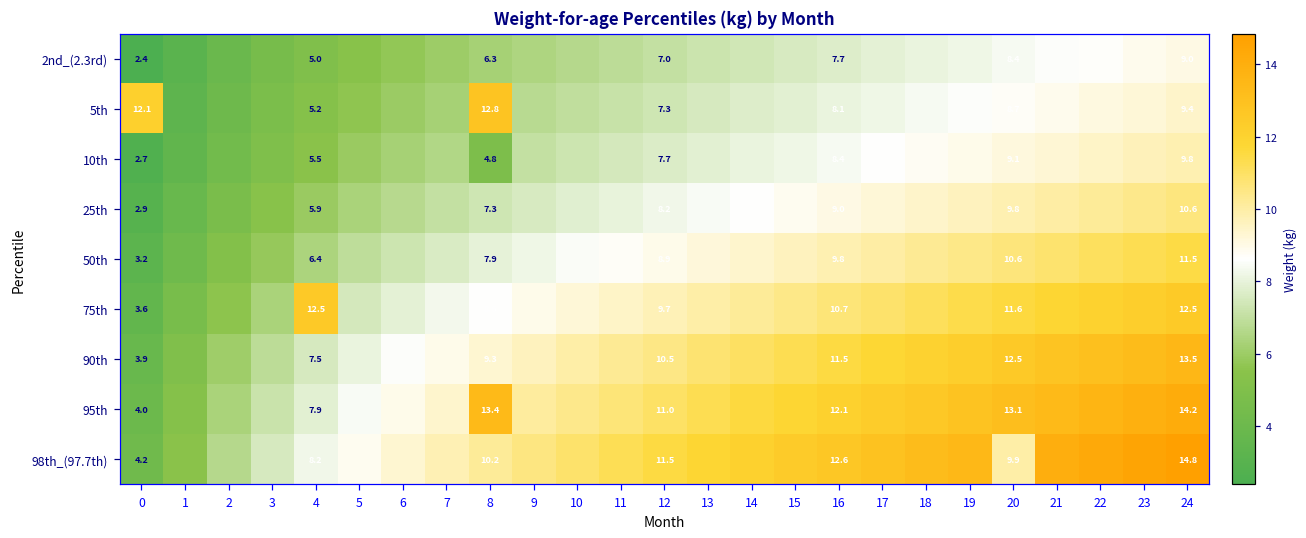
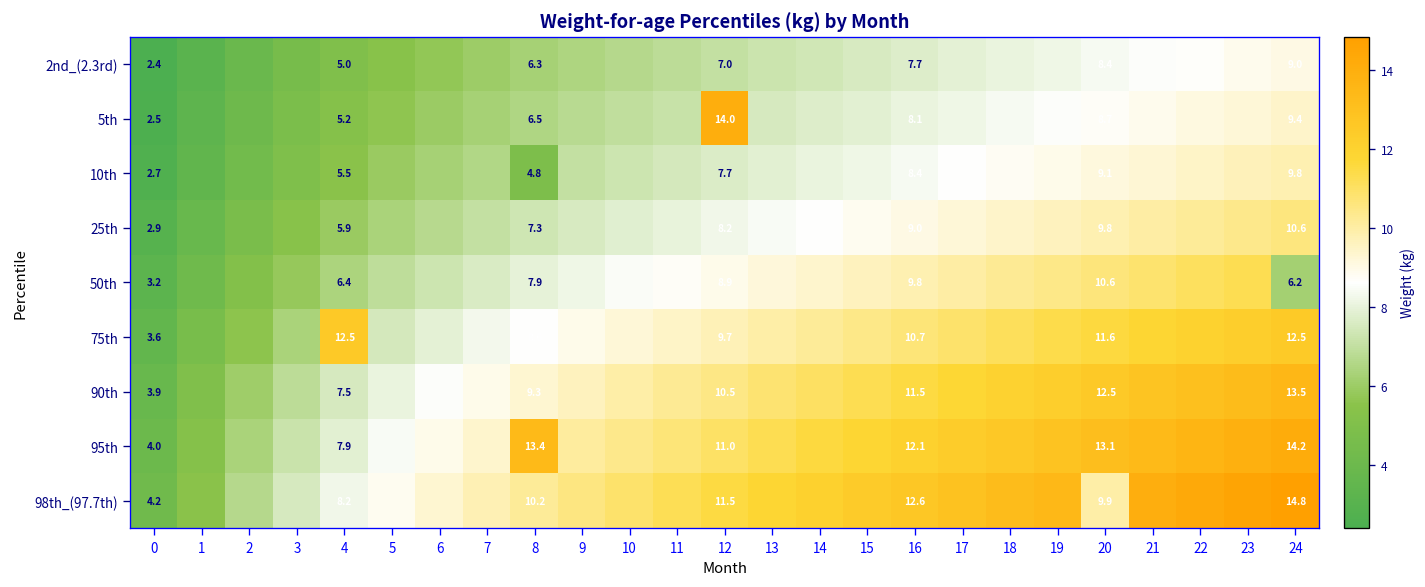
  {
    "2nd_(2.3rd)": {
      "0": 2.4,
      "4": 5.0,
      "8": 6.3,
      "12": 7.0,
      "16": 7.7
    },
    "5th": {
-     "0": 12.1,
+     "0": 2.5,
      "4": 5.2,
-     "8": 12.8,
-     "12": 7.3,
+     "8": 6.5,
+     "12": 14.0,
      "24": 9.4
    },
    "10th": {
      "0": 2.7,
      "4": 5.5,
      "8": 4.8,
      "12": 7.7,
      "24": 9.8
    },
    "25th": {
      "0": 2.9,
      "4": 5.9,
      "8": 7.3,
      "20": 9.8,
      "24": 10.6
    },
    "50th": {
      "0": 3.2,
      "4": 6.4,
      "8": 7.9,
      "16": 9.8,
      "20": 10.6,
-     "24": 11.5
+     "24": 6.2
    },
    "75th": {
      "0": 3.6,
      "4": 12.5,
      "12": 9.7,
      "16": 10.7,
      "20": 11.6,
      "24": 12.5
    },
    "90th": {
      "0": 3.9,
      "4": 7.5,
      "12": 10.5,
      "16": 11.5,
      "20": 12.5,
      "24": 13.5
    },
    "95th": {
      "0": 4.0,
      "4": 7.9,
      "8": 13.4,
      "12": 11.0,
      "16": 12.1,
      "20": 13.1,
      "24": 14.2
    },
    "98th_(97.7th)": {
      "0": 4.2,
      "8": 10.2,
      "12": 11.5,
      "16": 12.6,
      "20": 9.9,
      "24": 14.8
    }
  }
